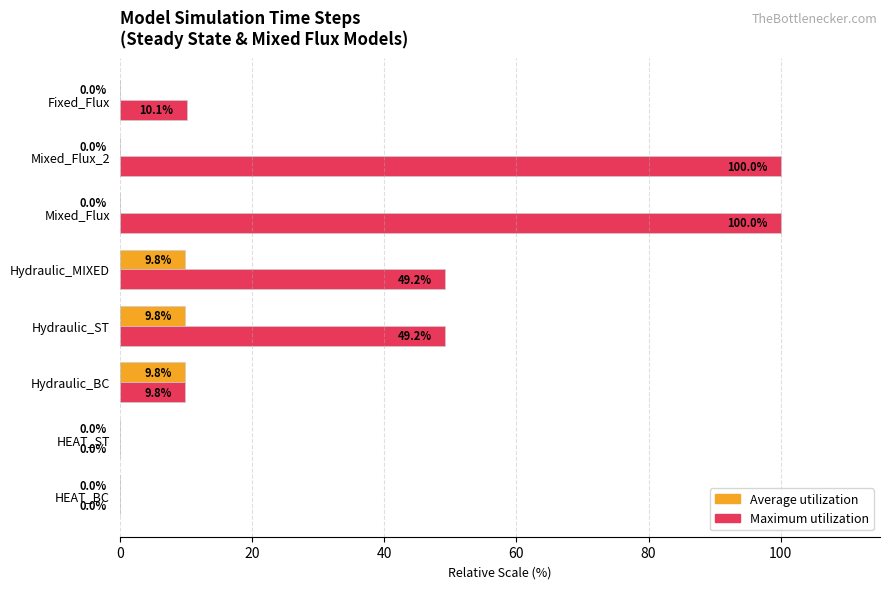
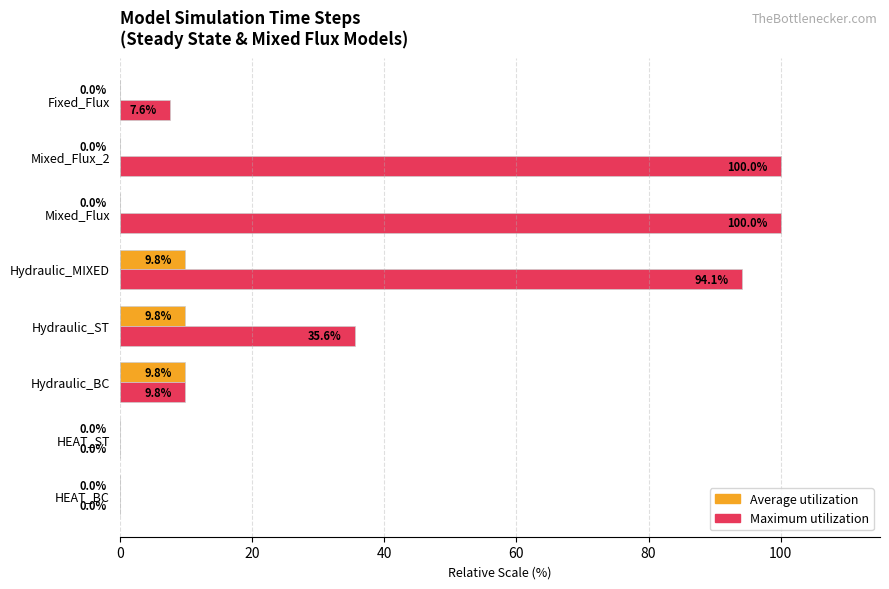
  {
    "Average utilization": {
      "Fixed_Flux": "0.0%",
      "Mixed_Flux_2": "0.0%",
      "Mixed_Flux": "0.0%",
      "Hydraulic_MIXED": "9.8%",
      "Hydraulic_ST": "9.8%",
      "Hydraulic_BC": "9.8%",
      "HEAT_ST": "0.0%",
      "HEAT_BC": "0.0%"
    },
    "Maximum utilization": {
-     "Fixed_Flux": "10.1%",
+     "Fixed_Flux": "7.6%",
      "Mixed_Flux_2": "100.0%",
      "Mixed_Flux": "100.0%",
-     "Hydraulic_MIXED": "49.2%",
-     "Hydraulic_ST": "49.2%",
+     "Hydraulic_MIXED": "94.1%",
+     "Hydraulic_ST": "35.6%",
      "Hydraulic_BC": "9.8%",
      "HEAT_ST": "0.0%",
      "HEAT_BC": "0.0%"
    }
  }
